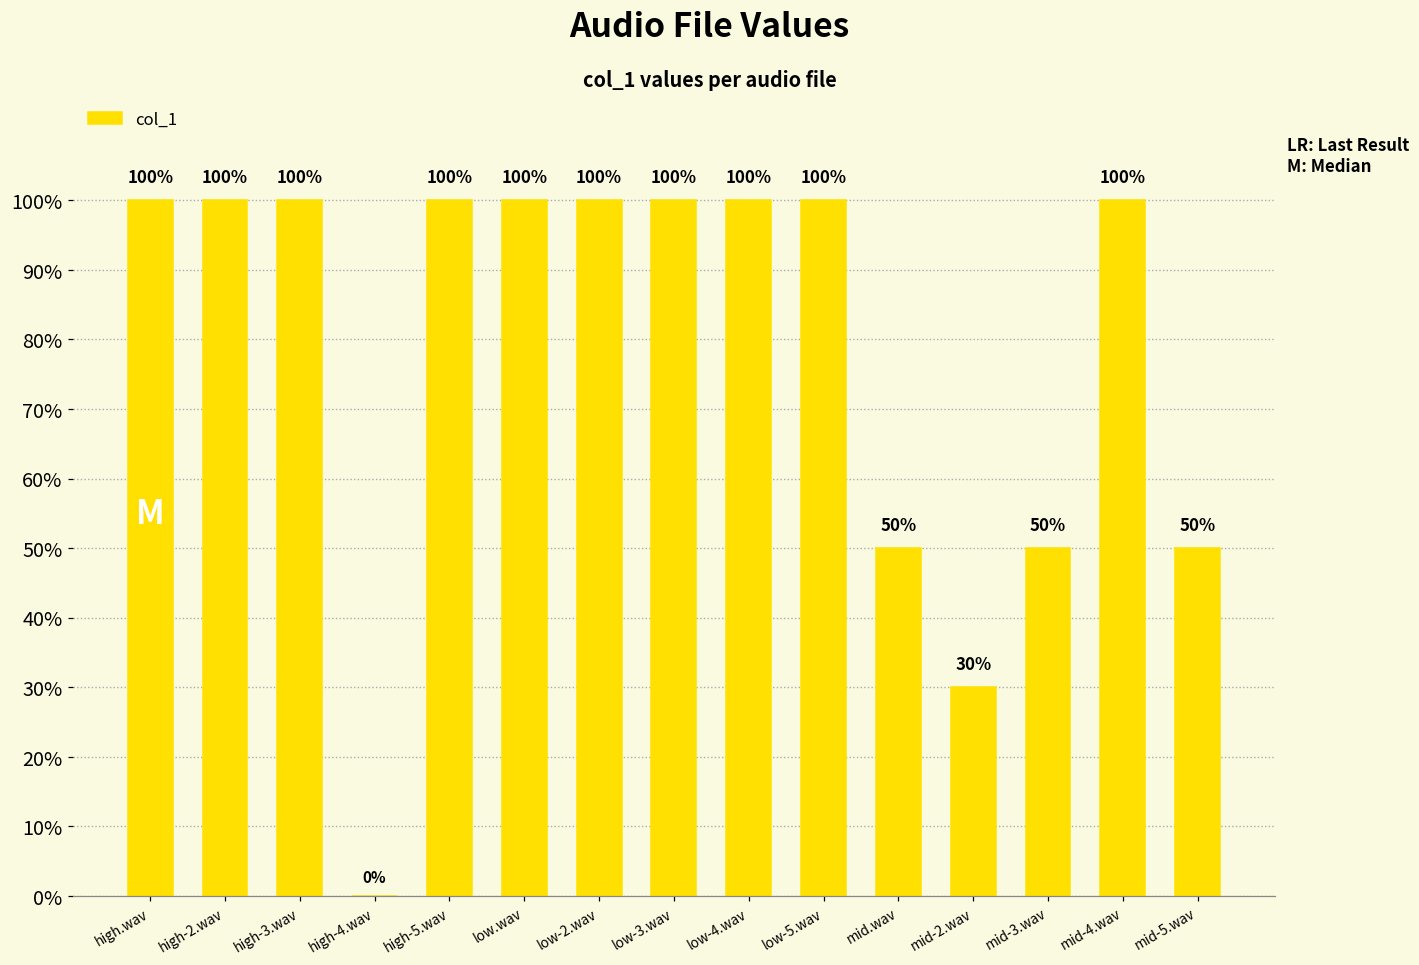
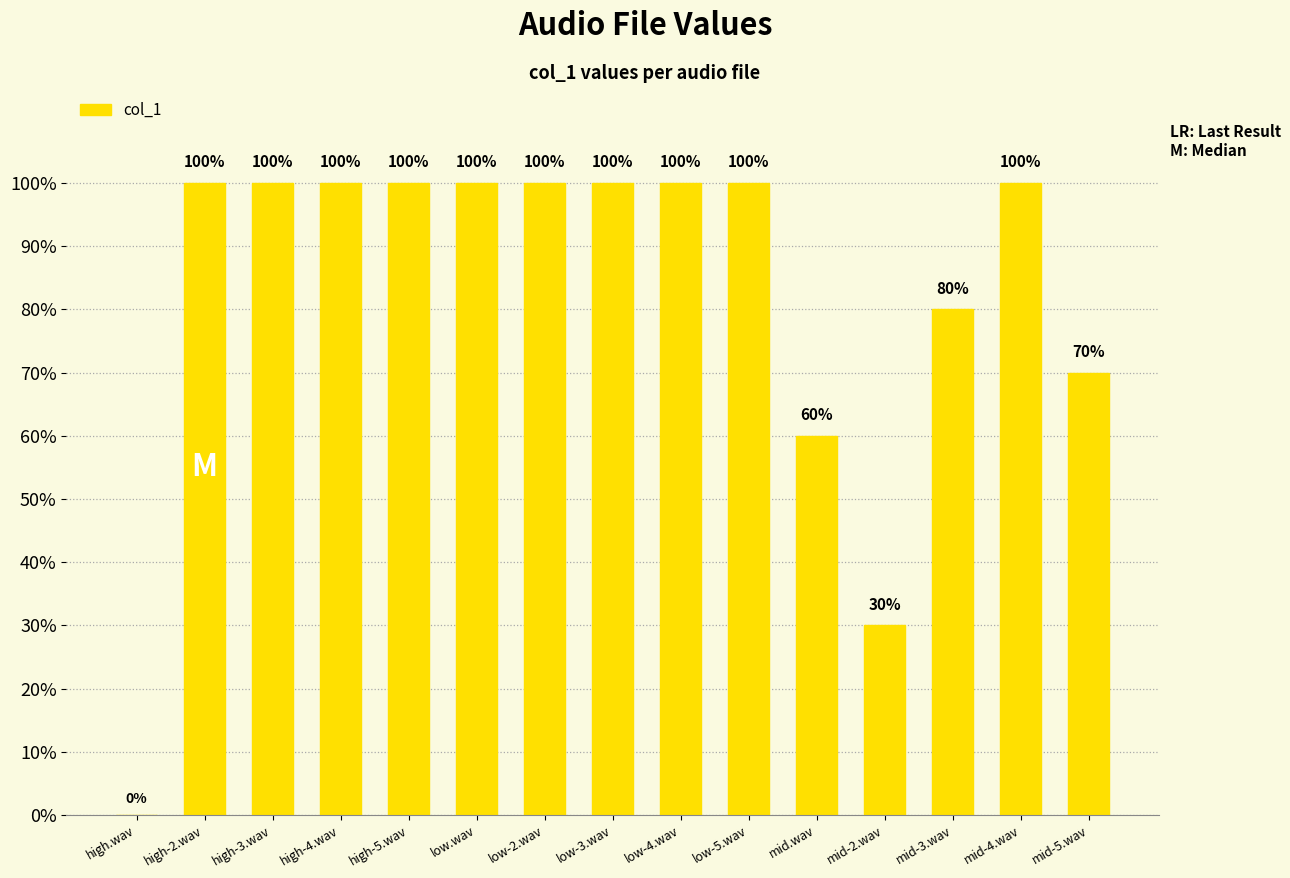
  {
-   "high.wav": "100%",
+   "high.wav": "0%",
    "high-2.wav": "100%",
    "high-3.wav": "100%",
-   "high-4.wav": "0%",
+   "high-4.wav": "100%",
    "high-5.wav": "100%",
    "low.wav": "100%",
    "low-2.wav": "100%",
    "low-3.wav": "100%",
    "low-4.wav": "100%",
    "low-5.wav": "100%",
-   "mid.wav": "50%",
+   "mid.wav": "60%",
    "mid-2.wav": "30%",
-   "mid-3.wav": "50%",
+   "mid-3.wav": "80%",
    "mid-4.wav": "100%",
-   "mid-5.wav": "50%"
+   "mid-5.wav": "70%"
  }
